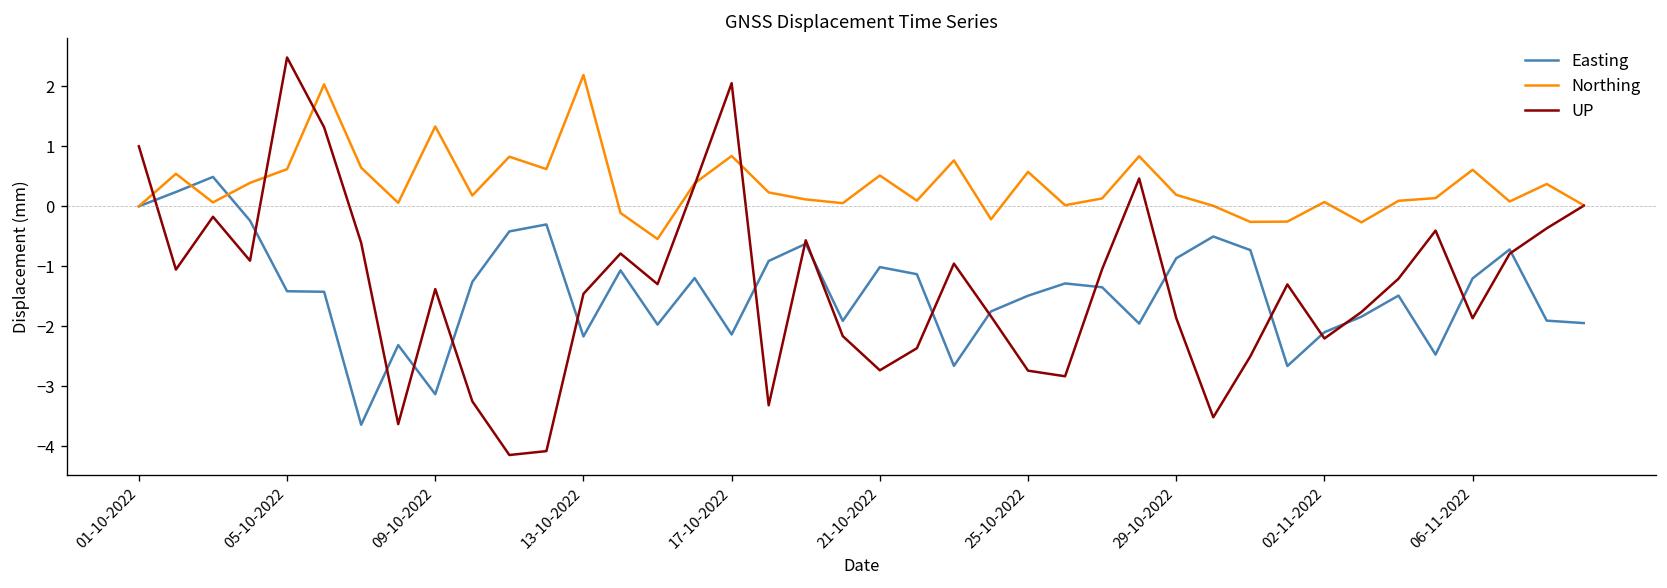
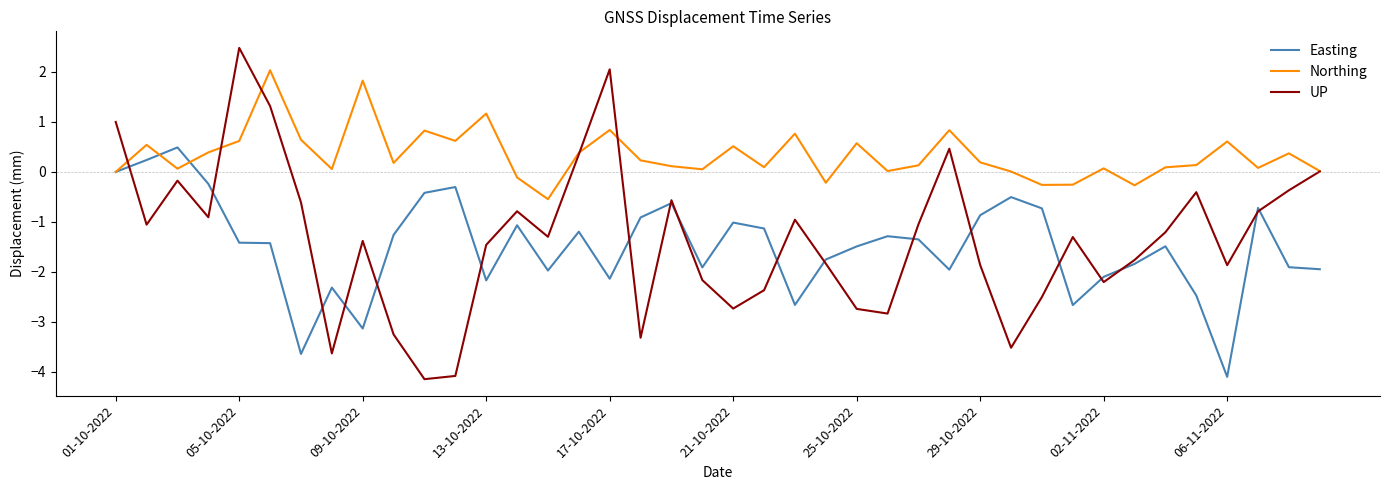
  {
    "Easting": {
      "05-10-2022": -1.4,
      "09-10-2022": -3.1,
      "13-10-2022": -2.2,
      "17-10-2022": -2.1,
      "21-10-2022": -1.0,
      "25-10-2022": -1.5,
      "29-10-2022": -0.9,
      "02-11-2022": -2.1,
-     "06-11-2022": -1.2
+     "06-11-2022": -4.1
    },
    "Northing": {
      "05-10-2022": 0.6,
-     "09-10-2022": 1.3,
-     "13-10-2022": 2.2,
+     "09-10-2022": 1.8,
+     "13-10-2022": 1.2,
      "17-10-2022": 0.8,
      "21-10-2022": 0.5,
      "25-10-2022": 0.6,
      "29-10-2022": 0.2,
      "02-11-2022": 0.1,
      "06-11-2022": 0.6
    },
    "UP": {
      "01-10-2022": 1.0,
      "05-10-2022": 2.5,
      "09-10-2022": -1.4,
      "13-10-2022": -1.5,
      "17-10-2022": 2.1,
      "21-10-2022": -2.7,
      "25-10-2022": -2.7,
      "29-10-2022": -1.9,
      "02-11-2022": -2.2,
      "06-11-2022": -1.9
    }
  }
